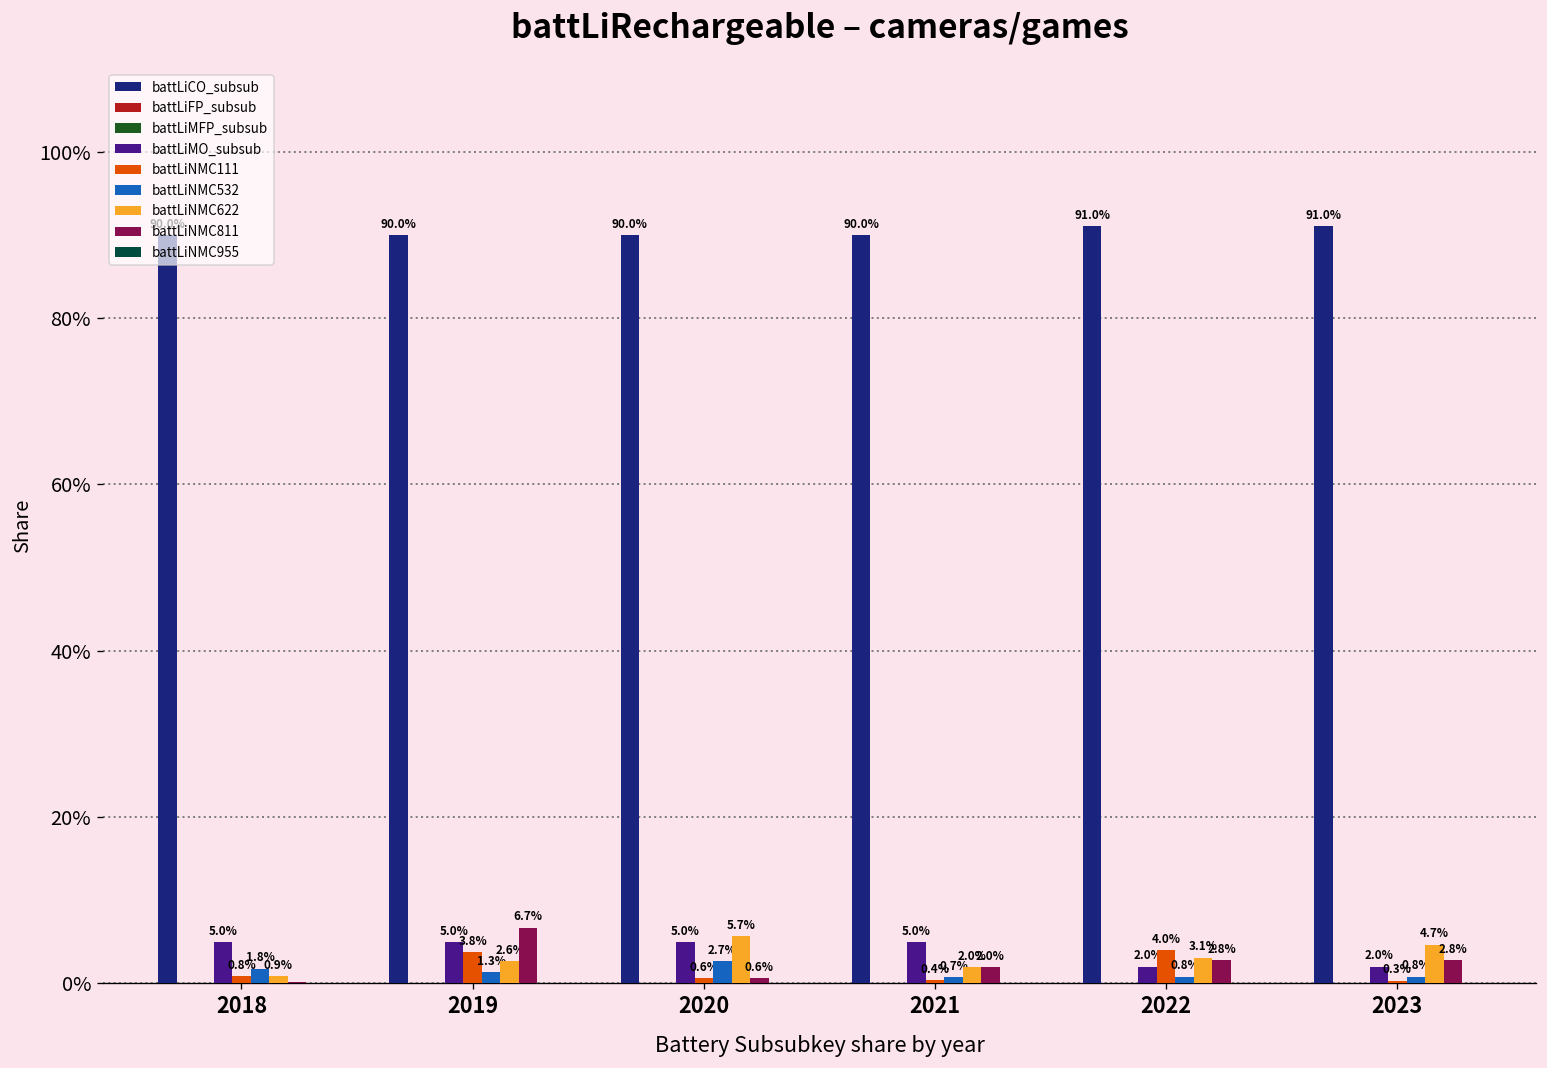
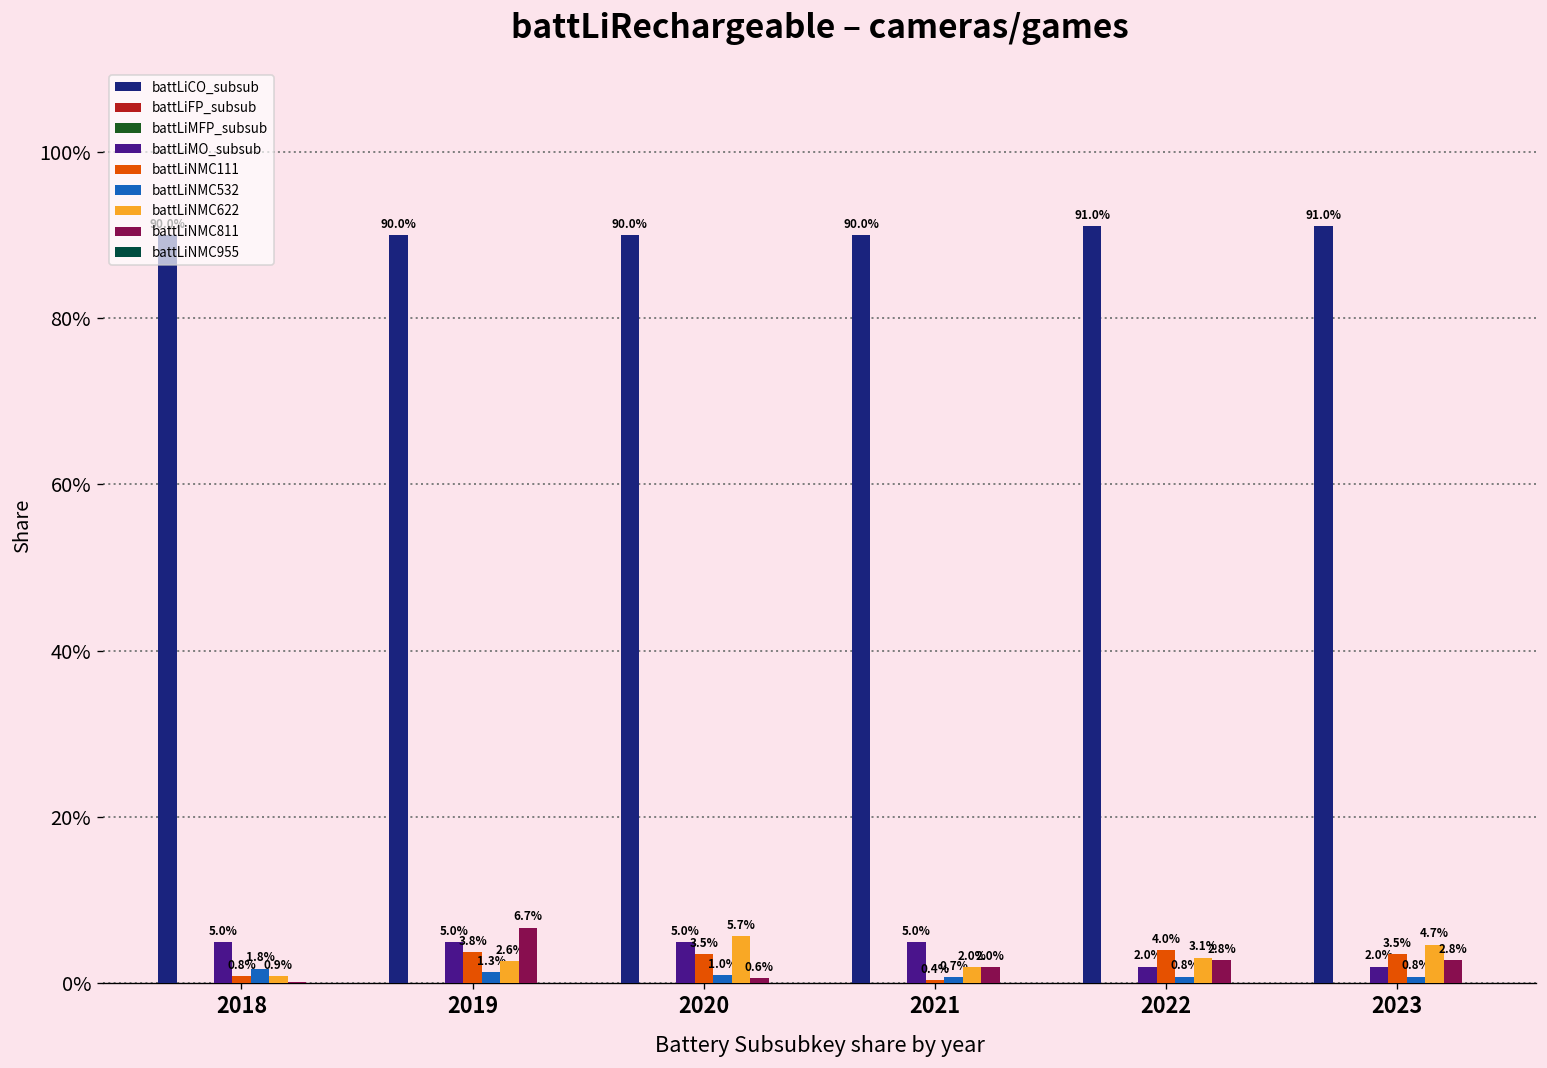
  {
    "battLiFP_subsub": {
      "2018": "0%",
      "2019": "0%",
      "2020": "0%",
      "2021": "0%",
      "2022": "0%",
      "2023": "0%"
    },
    "battLiNMC111": {
      "2018": "0.8%",
      "2019": "3.8%",
-     "2020": "0.6%",
+     "2020": "3.5%",
      "2022": "4.0%",
-     "2023": "0.3%"
+     "2023": "3.5%"
    },
    "battLiNMC532": {
      "2018": "1.8%",
      "2019": "1.3%",
-     "2020": "2.7%",
+     "2020": "1.0%",
      "2022": "0.8%",
      "2023": "0.8%"
    },
    "battLiNMC622": {
      "2018": "0.9%",
      "2019": "2.6%",
      "2020": "5.7%",
      "2023": "4.7%"
    },
    "battLiNMC811": {
      "2019": "6.7%",
      "2020": "0.6%",
      "2023": "2.8%"
    }
  }
